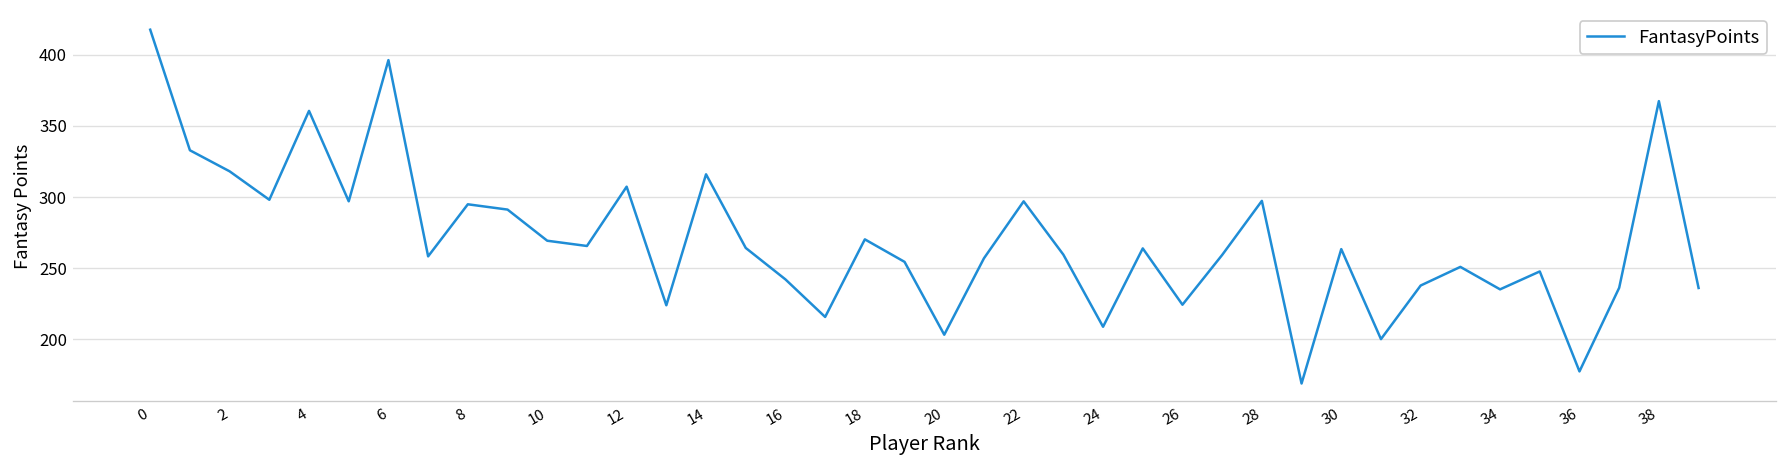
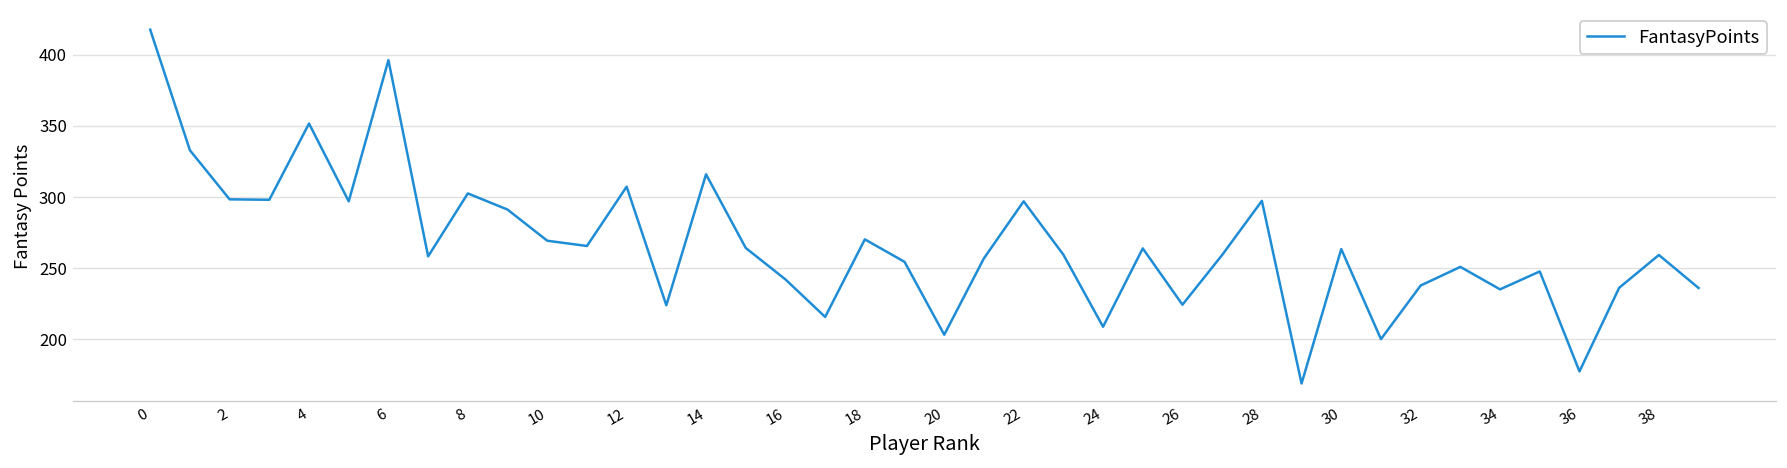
  {
    "0": 418,
-   "2": 318,
-   "4": 361,
+   "2": 298,
+   "4": 352,
    "6": 396,
-   "8": 295,
+   "8": 303,
    "10": 269,
    "12": 307,
    "14": 316,
    "16": 242,
    "18": 270,
    "20": 203,
    "22": 297,
    "24": 209,
    "26": 224,
    "28": 297,
    "30": 263,
    "32": 238,
    "34": 235,
    "36": 177,
-   "38": 367
+   "38": 259
  }
